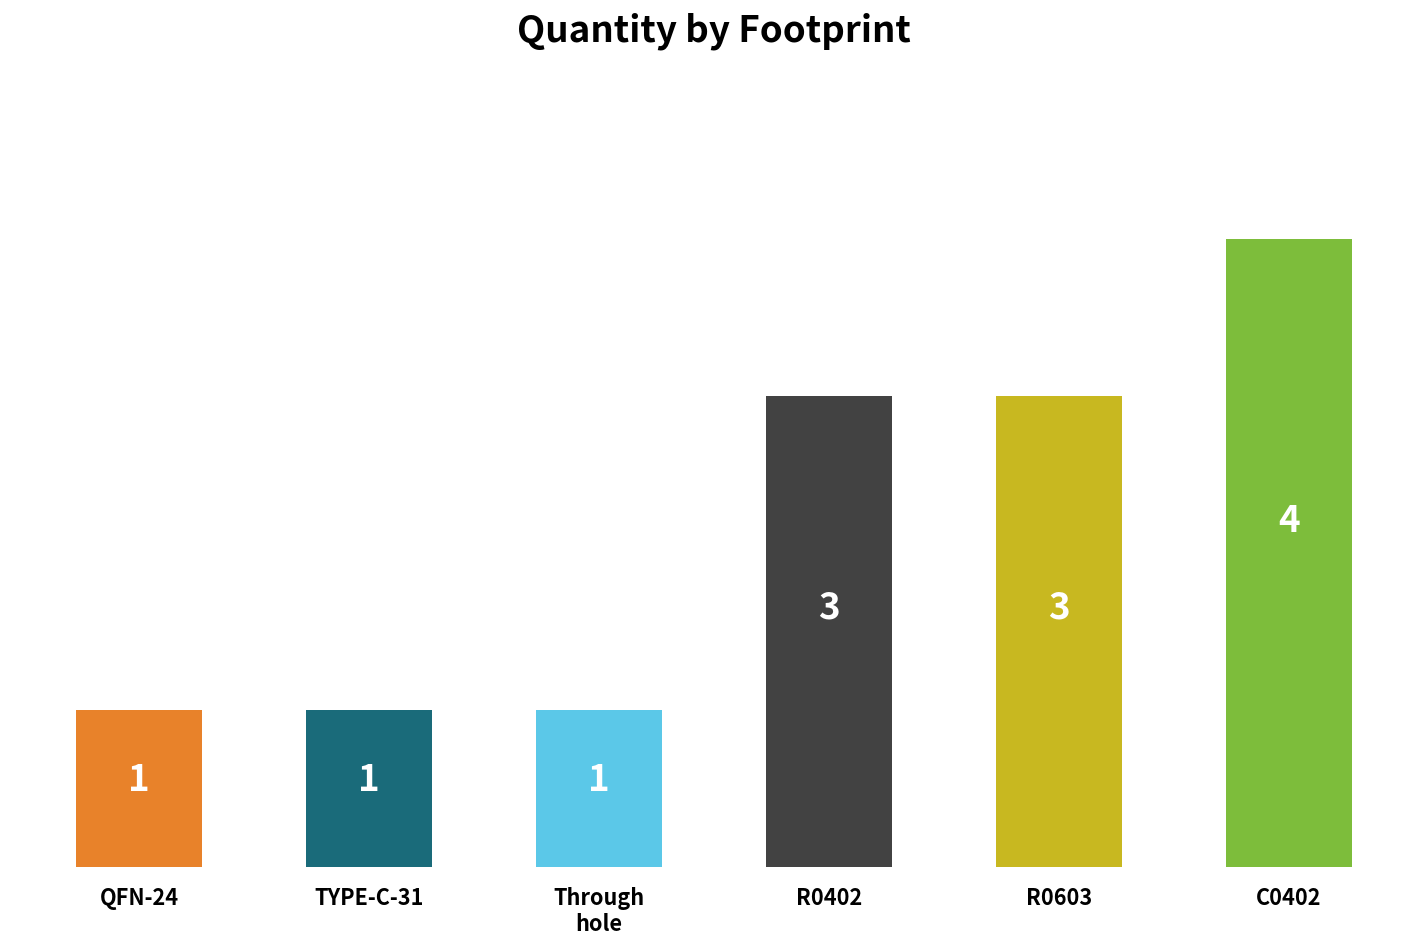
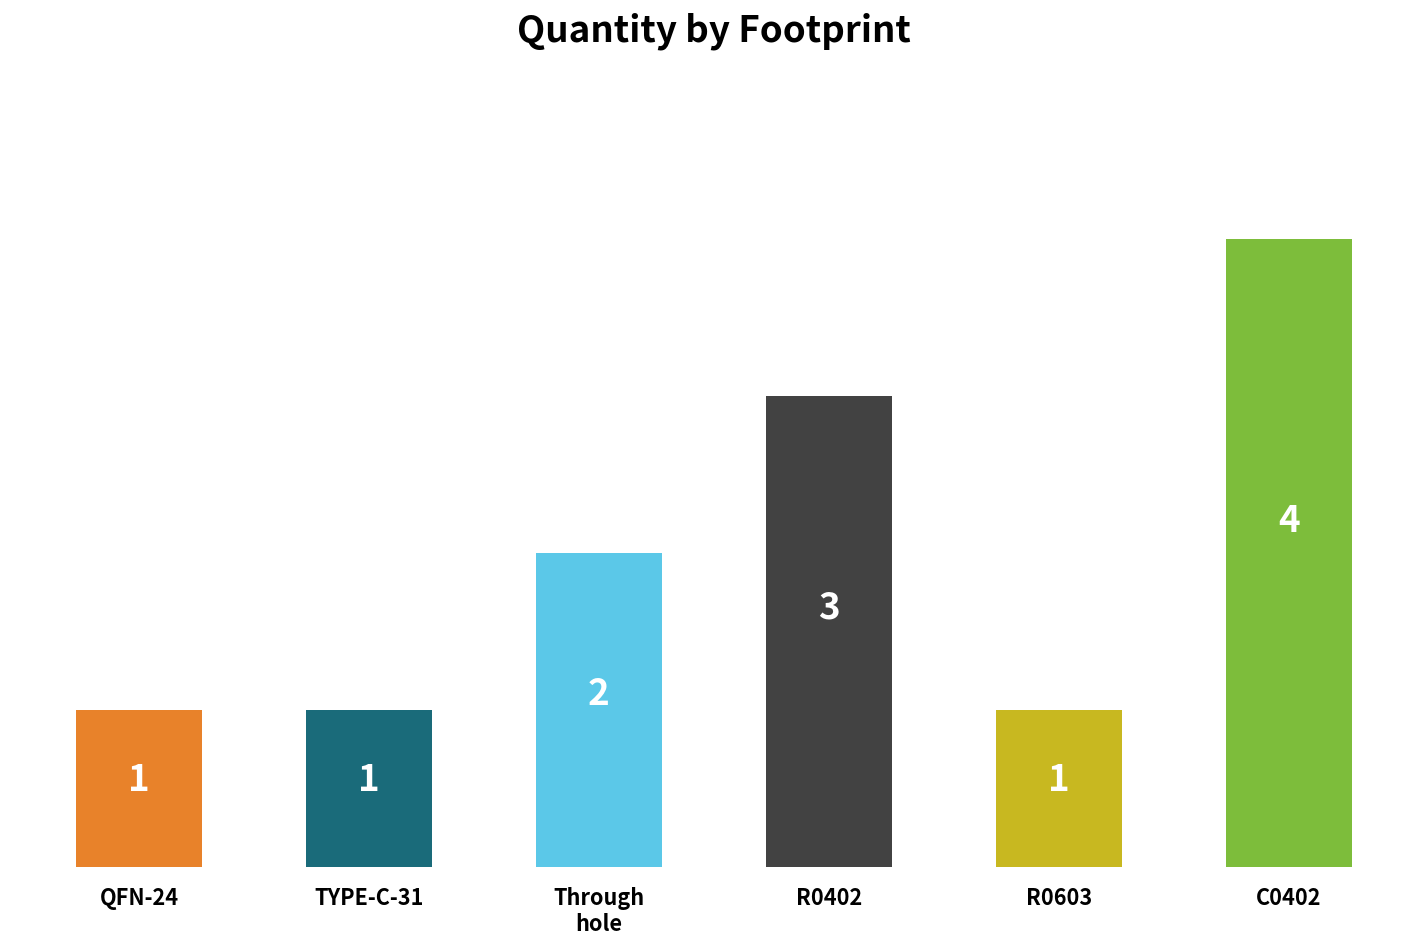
  {
    "QFN-24": 1,
    "TYPE-C-31": 1,
-   "Through hole": 1,
+   "Through hole": 2,
    "R0402": 3,
-   "R0603": 3,
+   "R0603": 1,
    "C0402": 4
  }
